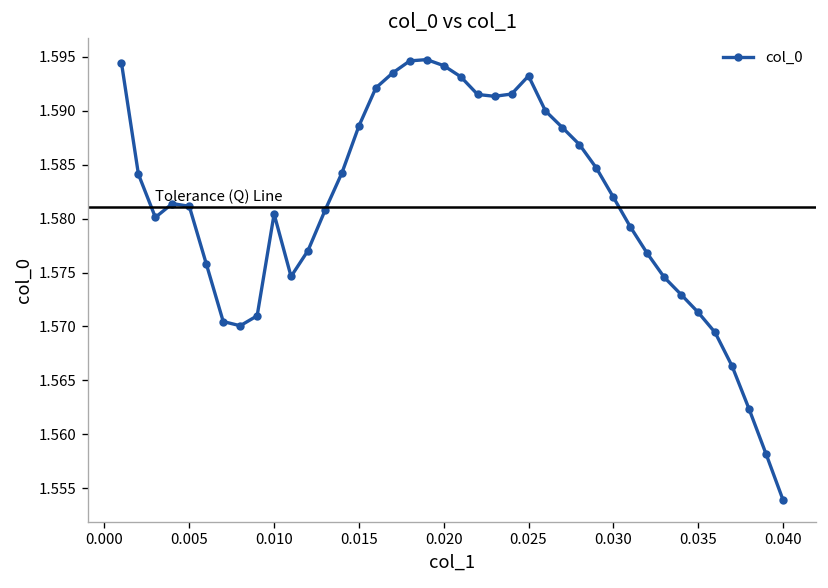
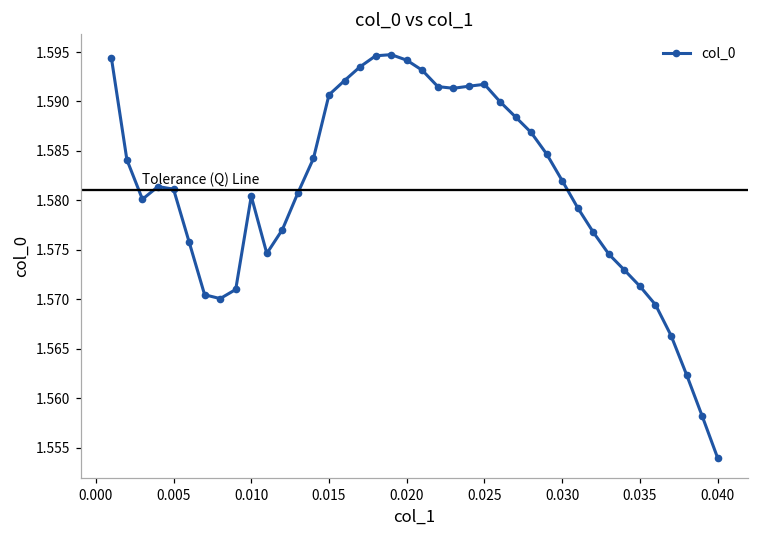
  {
    "0.005": 1.581,
    "0.010": 1.580,
-   "0.015": 1.589,
+   "0.015": 1.591,
    "0.020": 1.594,
-   "0.025": 1.593,
+   "0.025": 1.592,
    "0.030": 1.582,
    "0.035": 1.571,
    "0.040": 1.554
  }
